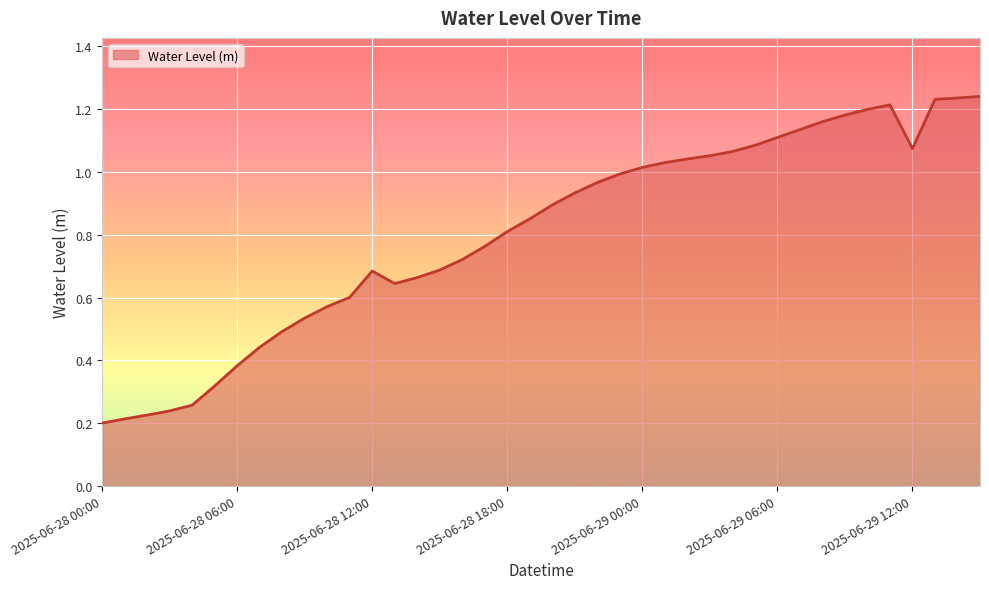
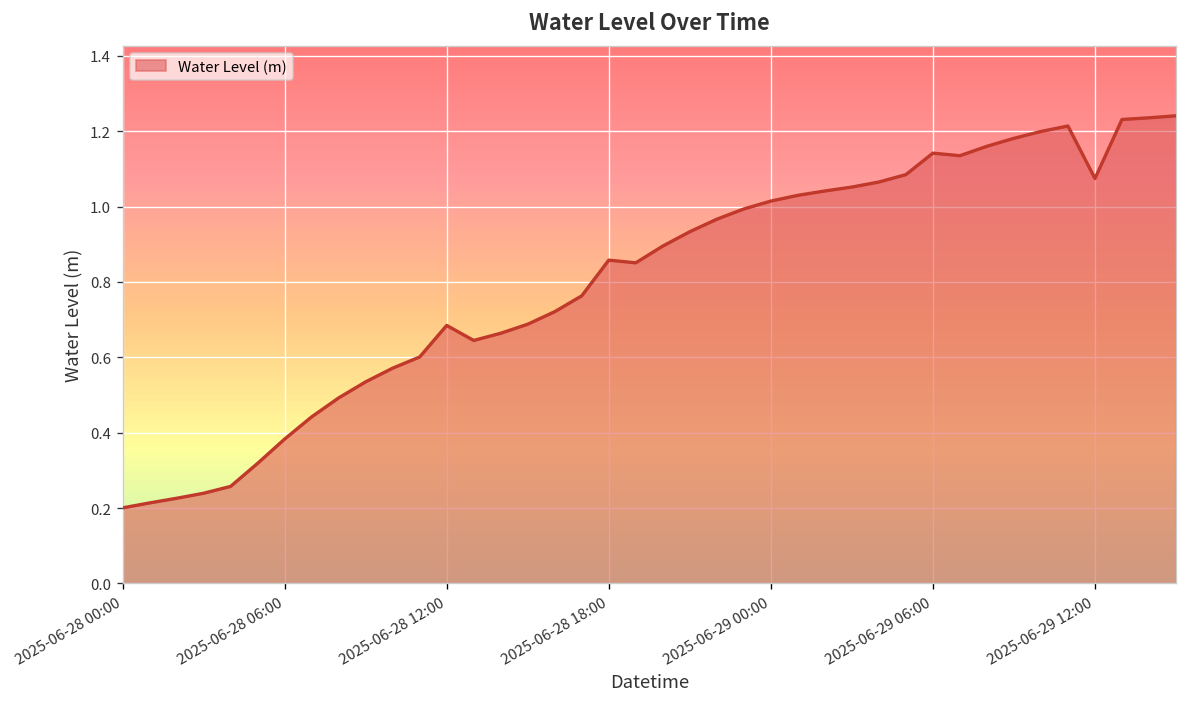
  {
    "2025-06-28 00:00": 0.20,
    "2025-06-28 06:00": 0.38,
    "2025-06-28 12:00": 0.68,
-   "2025-06-28 18:00": 0.81,
+   "2025-06-28 18:00": 0.86,
    "2025-06-29 00:00": 1.01,
-   "2025-06-29 06:00": 1.11,
+   "2025-06-29 06:00": 1.14,
    "2025-06-29 12:00": 1.07
  }
